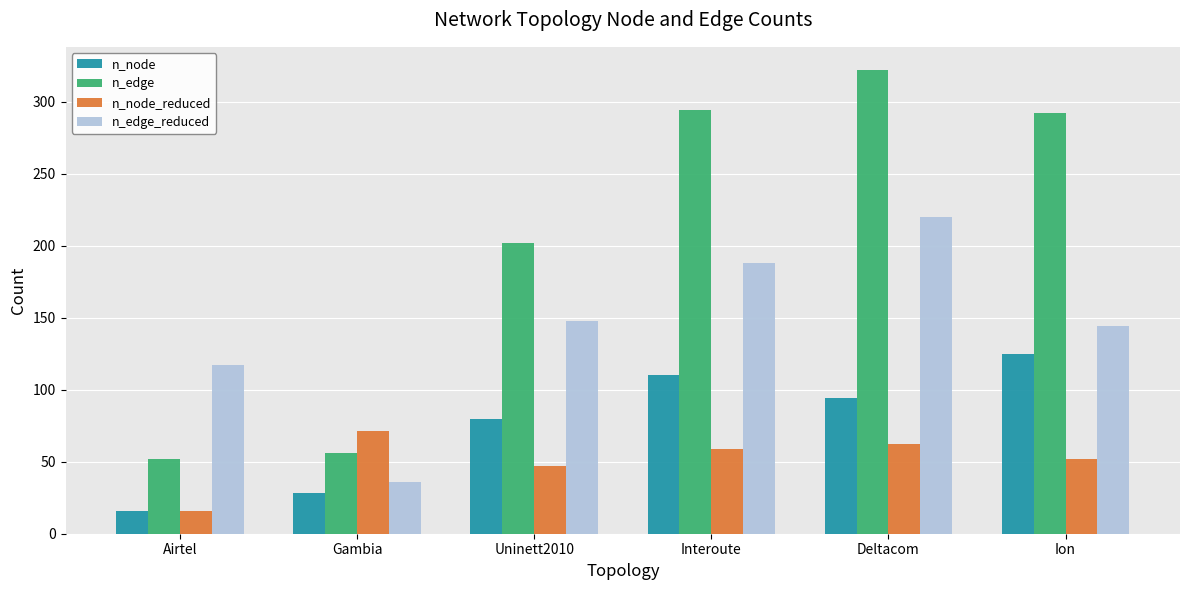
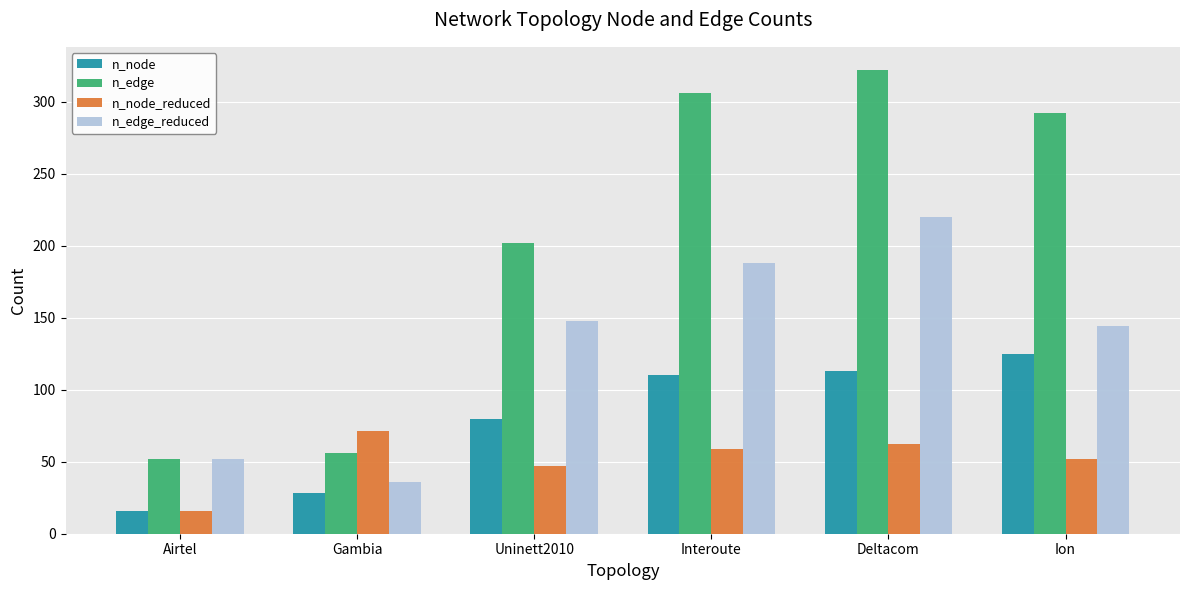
  {
    "n_node": {
      "Airtel": 16,
      "Gambia": 28,
      "Uninett2010": 80,
      "Interoute": 110,
-     "Deltacom": 94,
+     "Deltacom": 113,
      "Ion": 125
    },
    "n_edge": {
      "Airtel": 52,
      "Gambia": 56,
      "Uninett2010": 202,
-     "Interoute": 294,
+     "Interoute": 306,
      "Deltacom": 322,
      "Ion": 292
    },
    "n_node_reduced": {
      "Airtel": 16,
      "Gambia": 71,
      "Uninett2010": 47,
      "Interoute": 59,
      "Deltacom": 62,
      "Ion": 52
    },
    "n_edge_reduced": {
-     "Airtel": 117,
+     "Airtel": 52,
      "Gambia": 36,
      "Uninett2010": 148,
      "Interoute": 188,
      "Deltacom": 220,
      "Ion": 144
    }
  }
